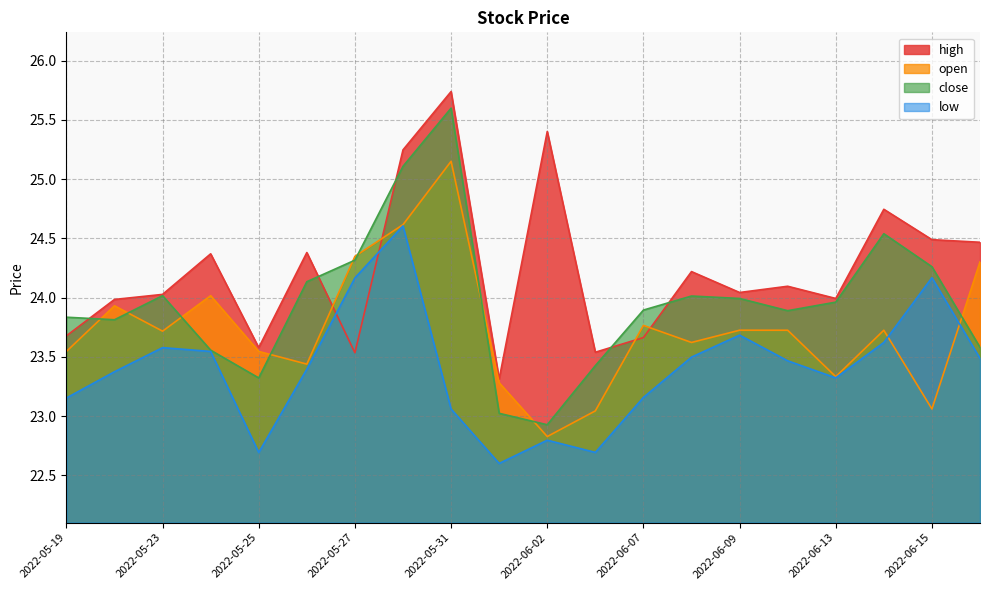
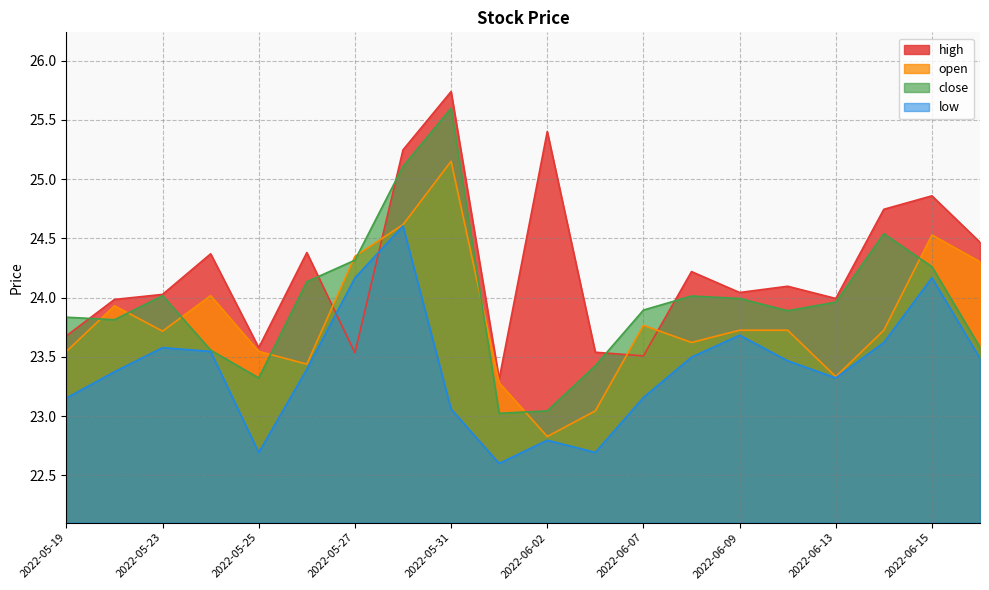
  {
    "high": {
      "2022-05-19": 23.68,
      "2022-05-25": 23.58,
      "2022-05-27": 23.53,
      "2022-05-31": 25.74,
      "2022-06-02": 25.40,
-     "2022-06-07": 23.66,
+     "2022-06-07": 23.51,
      "2022-06-09": 24.04,
      "2022-06-13": 23.99,
-     "2022-06-15": 24.49
+     "2022-06-15": 24.86
    },
    "open": {
      "2022-05-19": 23.55,
      "2022-05-23": 23.72,
      "2022-05-25": 23.55,
      "2022-05-27": 24.35,
      "2022-05-31": 25.15,
      "2022-06-02": 22.83,
      "2022-06-07": 23.77,
      "2022-06-09": 23.72,
-     "2022-06-15": 23.06
+     "2022-06-15": 24.53
    },
    "close": {
      "2022-05-19": 23.83,
      "2022-05-25": 23.32,
      "2022-05-27": 24.32,
      "2022-05-31": 25.60,
-     "2022-06-02": 22.93,
+     "2022-06-02": 23.04,
      "2022-06-07": 23.90,
      "2022-06-09": 23.99,
      "2022-06-13": 23.96,
      "2022-06-15": 24.26
    },
    "low": {
      "2022-05-19": 23.15,
      "2022-05-23": 23.58,
      "2022-05-25": 22.69,
      "2022-05-27": 24.17,
      "2022-05-31": 23.06,
      "2022-06-02": 22.80,
      "2022-06-07": 23.16,
      "2022-06-09": 23.68,
      "2022-06-15": 24.17
    }
  }
